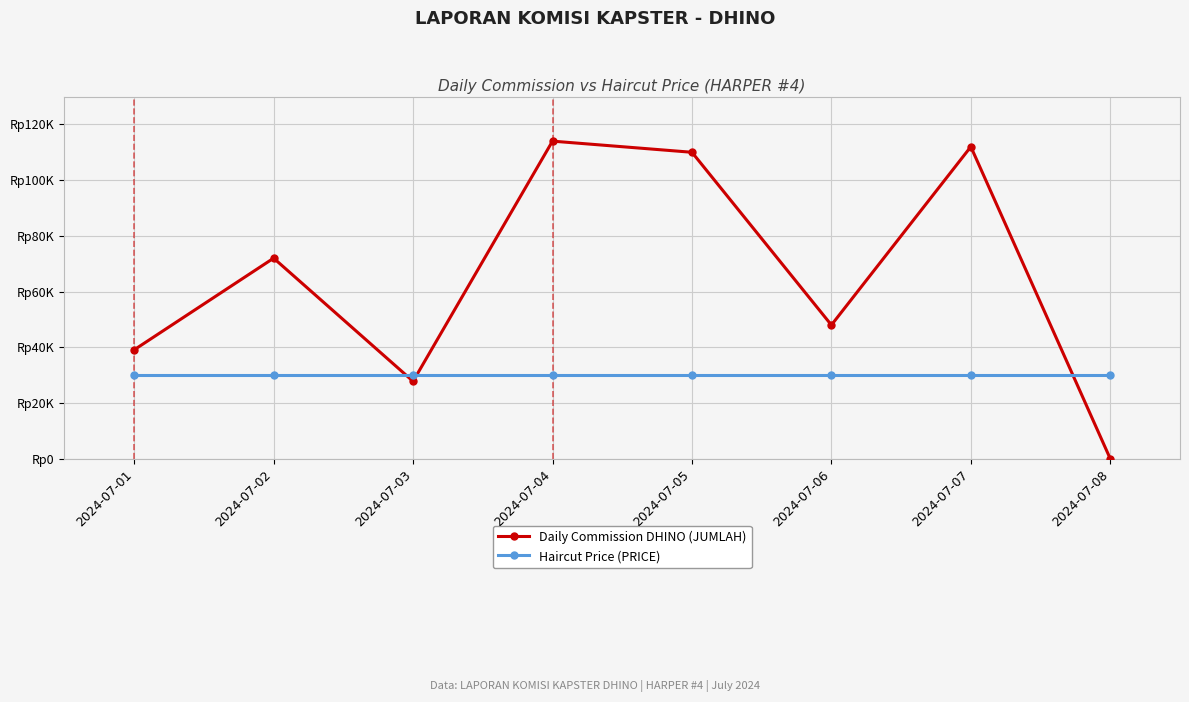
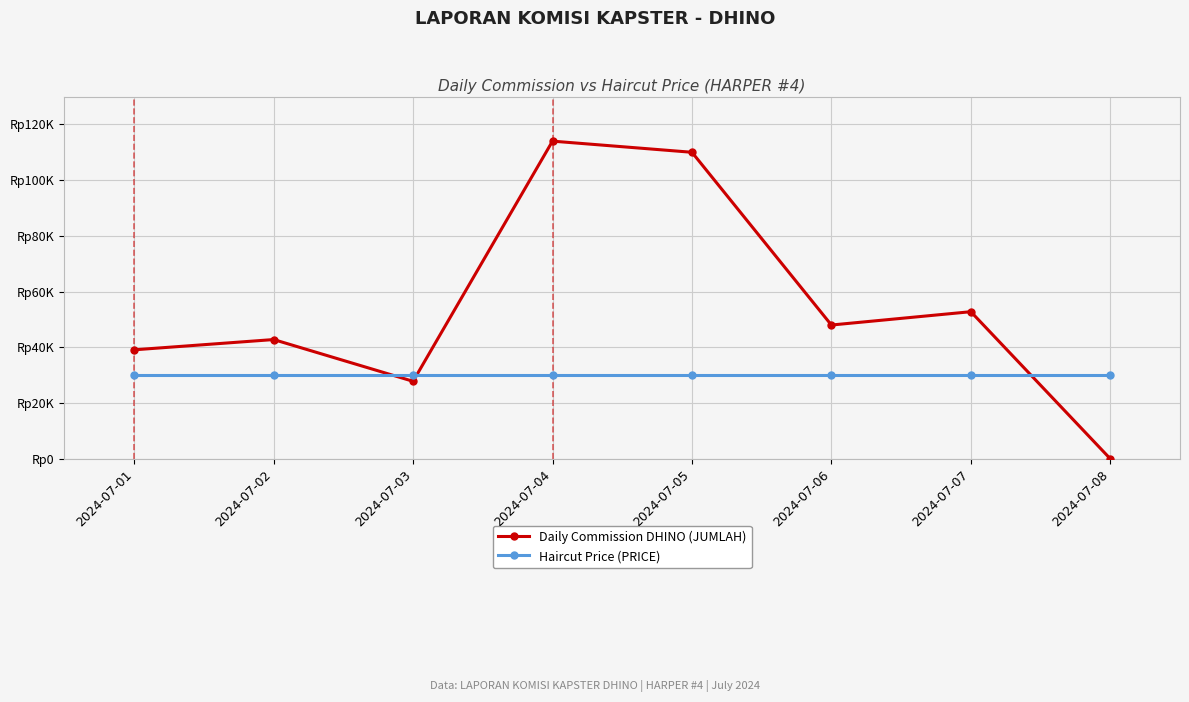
  {
    "Daily Commission DHINO (JUMLAH)": {
      "2024-07-01": "Rp39000",
-     "2024-07-02": "Rp72000",
+     "2024-07-02": "Rp43000",
      "2024-07-03": "Rp28000",
      "2024-07-04": "Rp114000",
      "2024-07-05": "Rp110000",
      "2024-07-06": "Rp48000",
-     "2024-07-07": "Rp112000",
+     "2024-07-07": "Rp53000",
      "2024-07-08": "Rp0"
    },
    "Haircut Price (PRICE)": {
      "2024-07-01": "Rp30000",
      "2024-07-02": "Rp30000",
      "2024-07-03": "Rp30000",
      "2024-07-04": "Rp30000",
      "2024-07-05": "Rp30000",
      "2024-07-06": "Rp30000",
      "2024-07-07": "Rp30000",
      "2024-07-08": "Rp30000"
    }
  }
